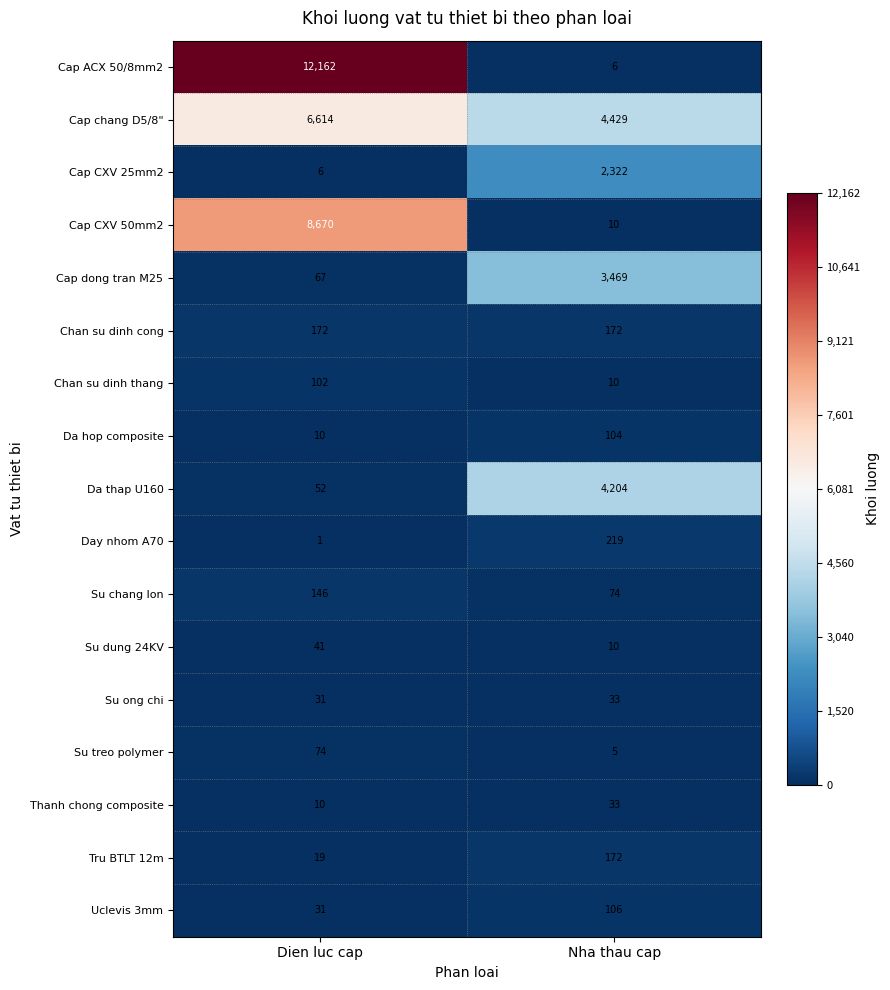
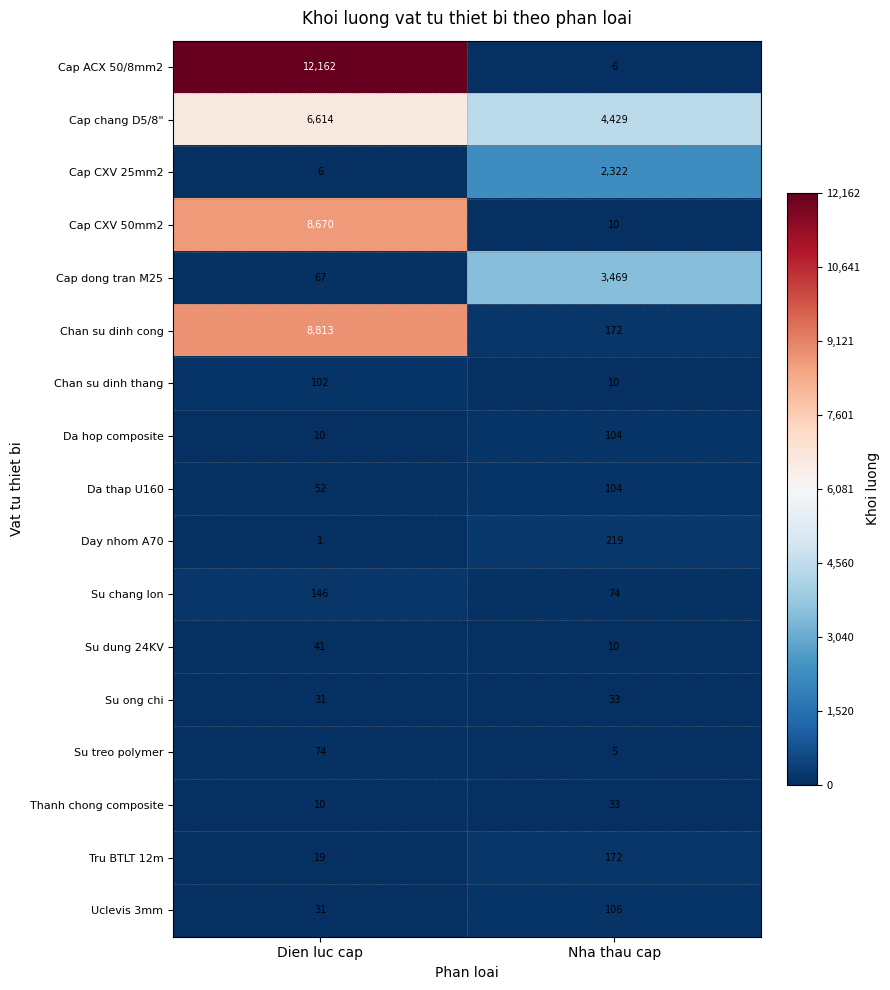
  {
    "Cap ACX 50/8mm2": {
      "Dien luc cap": "12,162",
      "Nha thau cap": "6"
    },
    "Cap chang D5/8\"": {
      "Dien luc cap": "6,614",
      "Nha thau cap": "4,429"
    },
    "Cap CXV 25mm2": {
      "Dien luc cap": "6",
      "Nha thau cap": "2,322"
    },
    "Cap CXV 50mm2": {
      "Dien luc cap": "8,670",
      "Nha thau cap": "10"
    },
    "Cap dong tran M25": {
      "Dien luc cap": "67",
      "Nha thau cap": "3,469"
    },
    "Chan su dinh cong": {
-     "Dien luc cap": "172",
+     "Dien luc cap": "8,813",
      "Nha thau cap": "172"
    },
    "Chan su dinh thang": {
      "Dien luc cap": "102",
      "Nha thau cap": "10"
    },
    "Da hop composite": {
      "Dien luc cap": "10",
      "Nha thau cap": "104"
    },
    "Da thap U160": {
      "Dien luc cap": "52",
-     "Nha thau cap": "4,204"
+     "Nha thau cap": "104"
    },
    "Day nhom A70": {
      "Dien luc cap": "1",
      "Nha thau cap": "219"
    },
    "Su chang lon": {
      "Dien luc cap": "146",
      "Nha thau cap": "74"
    },
    "Su dung 24KV": {
      "Dien luc cap": "41",
      "Nha thau cap": "10"
    },
    "Su ong chi": {
      "Dien luc cap": "31",
      "Nha thau cap": "33"
    },
    "Su treo polymer": {
      "Dien luc cap": "74",
      "Nha thau cap": "5"
    },
    "Thanh chong composite": {
      "Dien luc cap": "10",
      "Nha thau cap": "33"
    },
    "Tru BTLT 12m": {
      "Dien luc cap": "19",
      "Nha thau cap": "172"
    },
    "Uclevis 3mm": {
      "Dien luc cap": "31",
      "Nha thau cap": "106"
    }
  }
